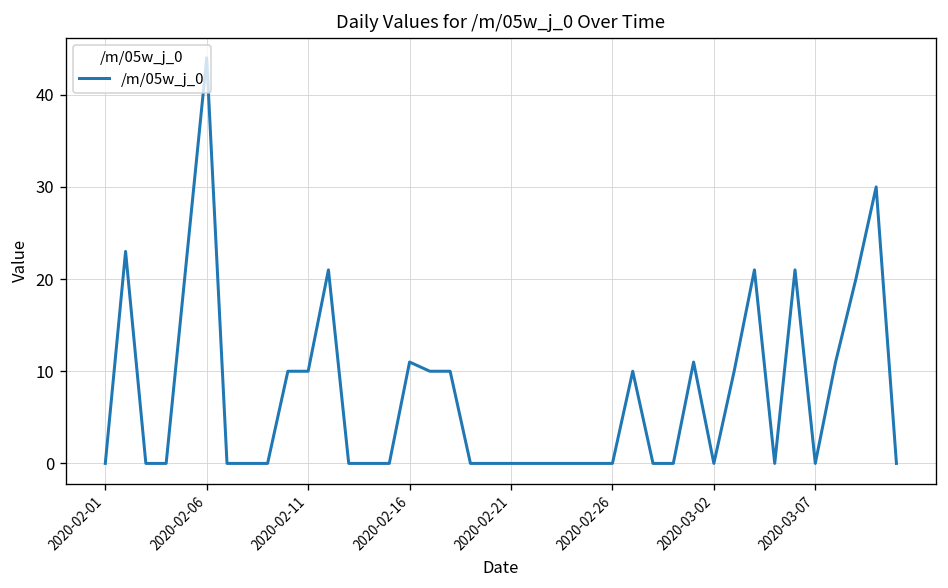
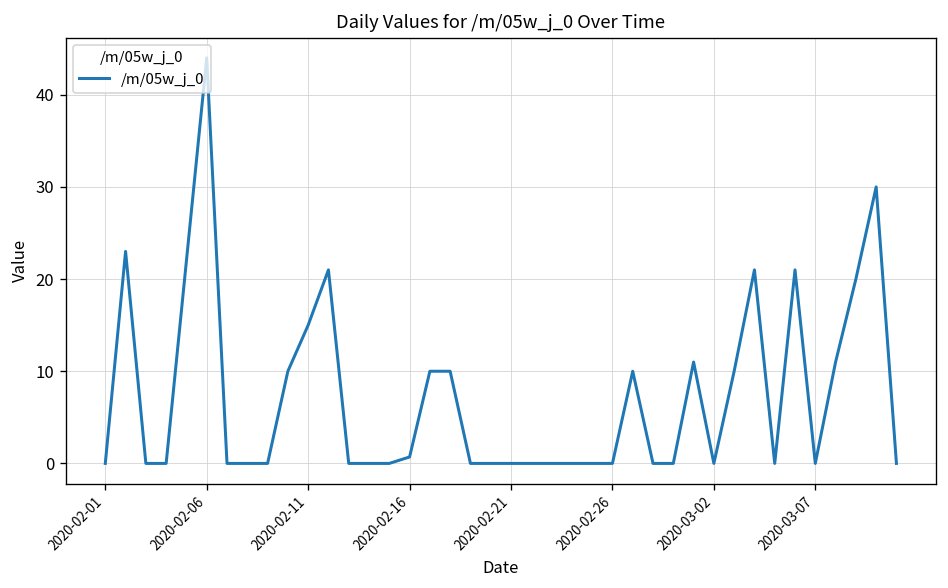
  {
    "2020-02-01": 0,
-   "2020-02-11": 10,
-   "2020-02-16": 11,
+   "2020-02-11": 15,
+   "2020-02-16": 1,
    "2020-02-21": 0,
    "2020-02-26": 0,
    "2020-03-02": 0,
    "2020-03-07": 0
  }
